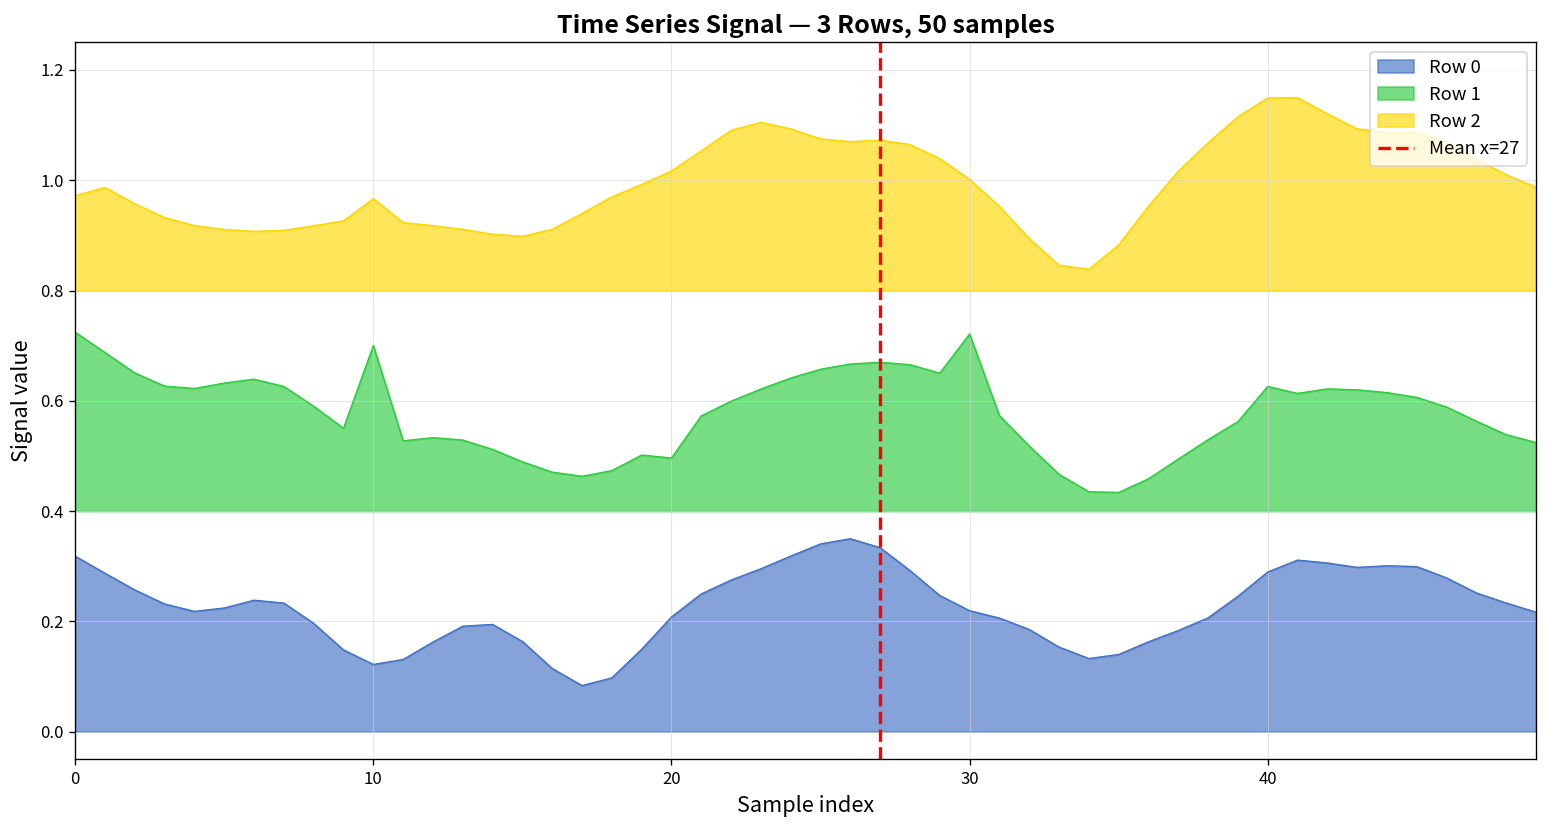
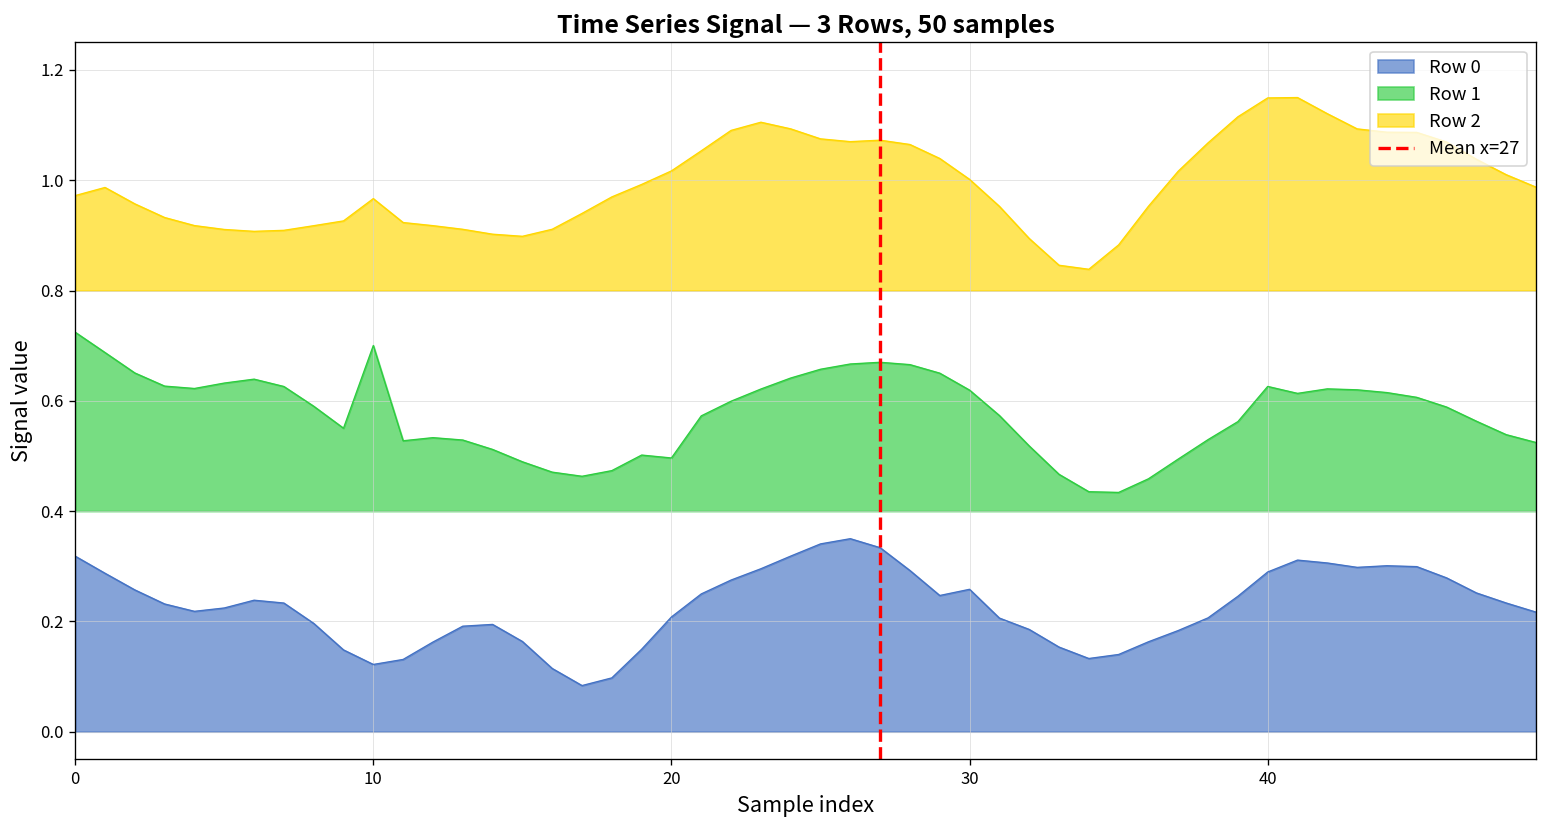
  {
    "Row 0": {
      "0": 0.32,
      "10": 0.12,
      "20": 0.21,
-     "30": 0.22,
+     "30": 0.26,
      "40": 0.29
    },
    "Row 1": {
      "0": 0.72,
      "10": 0.70,
      "20": 0.50,
-     "30": 0.72,
+     "30": 0.62,
      "40": 0.63
    },
    "Row 2": {
      "0": 0.97,
      "10": 0.97,
      "20": 1.02,
      "30": 1.00,
      "40": 1.15
    }
  }
